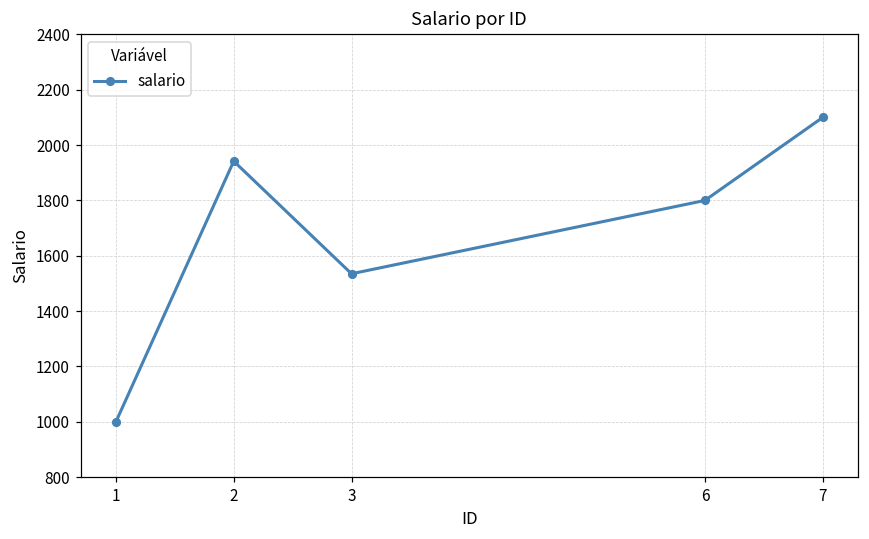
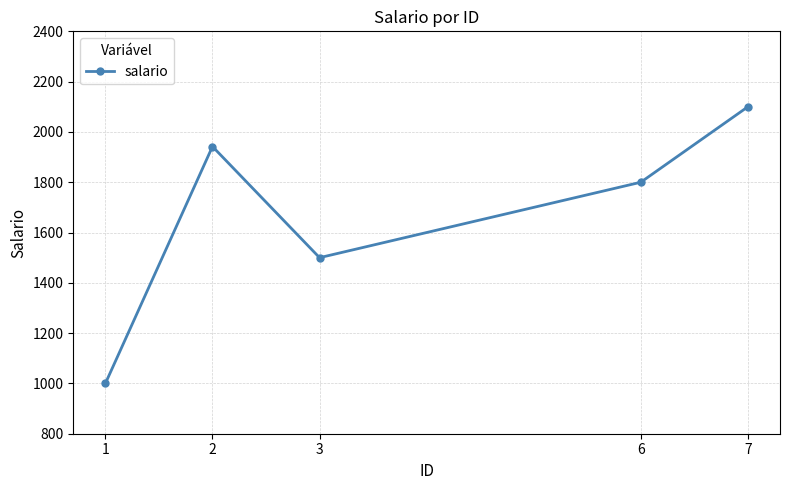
  {
    "1": 1000,
    "2": 1940,
-   "3": 1540,
+   "3": 1500,
    "6": 1800,
    "7": 2100
  }
